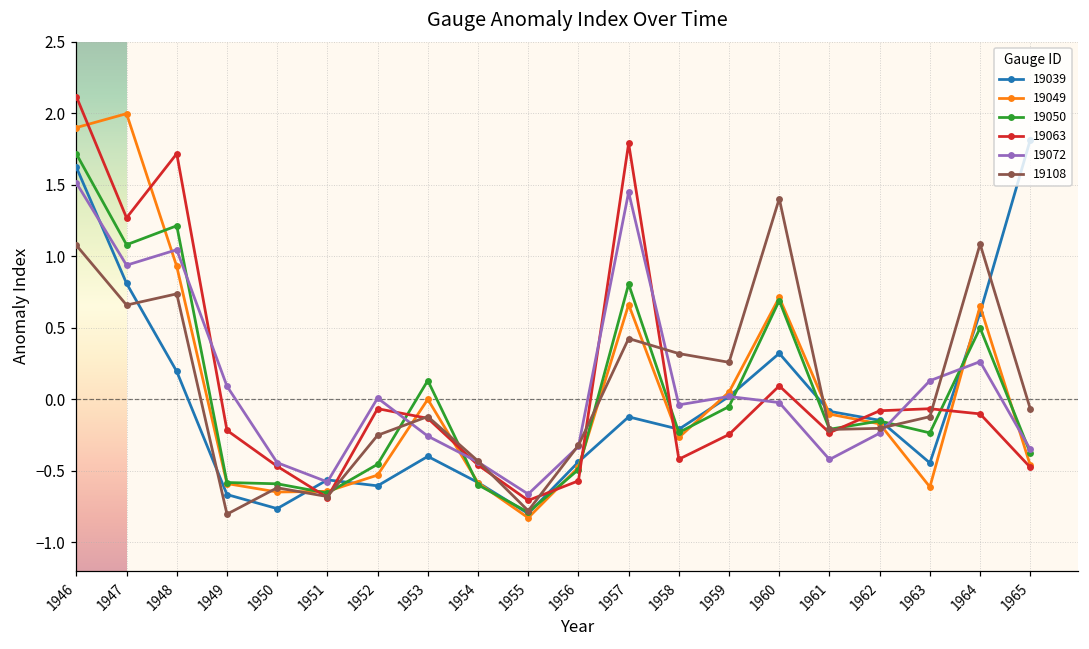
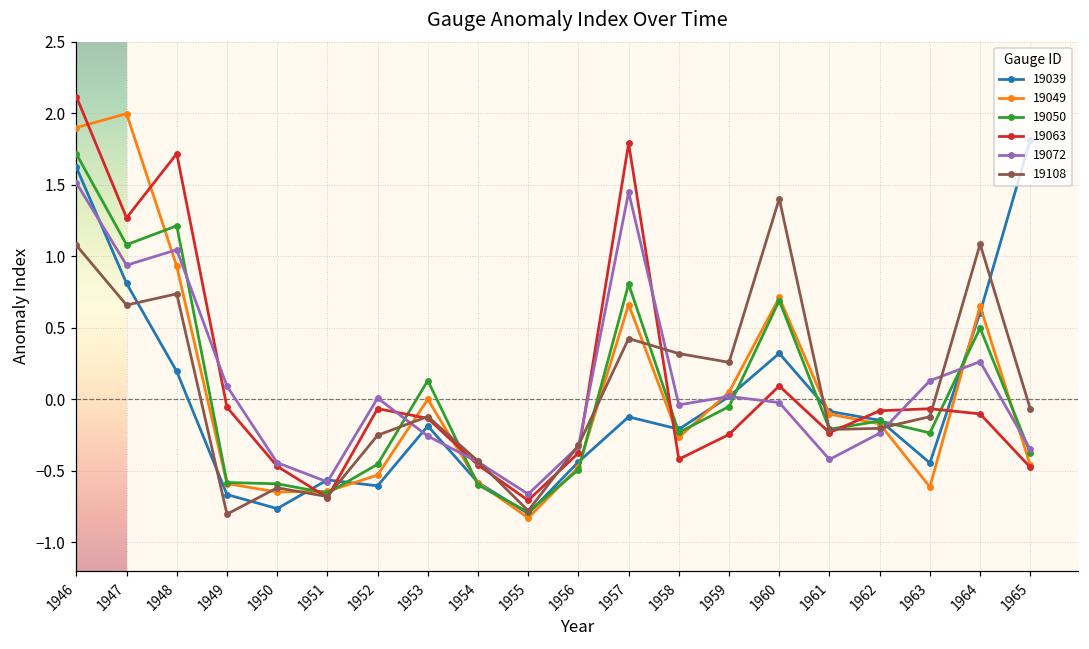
  {
    "19039": {
      "1946": 1.62,
      "1947": 0.81,
      "1948": 0.19,
      "1949": -0.67,
      "1950": -0.77,
      "1952": -0.61,
-     "1953": -0.40,
+     "1953": -0.19,
      "1956": -0.44,
      "1957": -0.12,
      "1958": -0.21,
      "1960": 0.32,
      "1961": -0.09,
      "1963": -0.45,
      "1964": 0.60
    },
    "19049": {
      "1946": 1.90,
      "1947": 2.00,
      "1948": 0.93,
      "1950": -0.65,
      "1952": -0.53,
      "1953": 0.00,
      "1955": -0.83,
      "1957": 0.66,
      "1958": -0.27,
      "1959": 0.05,
      "1960": 0.71,
      "1961": -0.10,
      "1962": -0.17,
      "1963": -0.61,
      "1964": 0.65
    },
    "19050": {
      "1946": 1.72,
      "1947": 1.08,
      "1948": 1.21,
      "1950": -0.59,
      "1952": -0.46,
      "1953": 0.13,
      "1957": 0.80,
      "1958": -0.23,
      "1959": -0.05,
      "1960": 0.69,
      "1963": -0.24,
      "1964": 0.50,
      "1965": -0.38
    },
    "19063": {
      "1946": 2.12,
      "1947": 1.27,
      "1948": 1.72,
-     "1949": -0.22,
+     "1949": -0.06,
      "1950": -0.47,
      "1952": -0.07,
      "1954": -0.46,
      "1955": -0.71,
-     "1956": -0.57,
+     "1956": -0.38,
      "1957": 1.79,
      "1958": -0.42,
      "1959": -0.25,
      "1960": 0.09,
      "1961": -0.23,
      "1962": -0.08,
      "1963": -0.07,
      "1964": -0.10
    },
    "19072": {
      "1946": 1.51,
      "1947": 0.94,
      "1948": 1.04,
      "1949": 0.09,
      "1950": -0.44,
      "1952": 0.01,
      "1953": -0.26,
      "1955": -0.66,
      "1957": 1.45,
      "1958": -0.04,
      "1960": -0.02,
      "1961": -0.42,
      "1962": -0.24,
      "1963": 0.13,
      "1964": 0.26,
      "1965": -0.35
    },
    "19108": {
      "1946": 1.08,
      "1947": 0.66,
      "1948": 0.74,
      "1949": -0.80,
      "1950": -0.62,
      "1952": -0.25,
      "1957": 0.42,
      "1958": 0.32,
      "1959": 0.26,
      "1960": 1.40,
      "1962": -0.20,
      "1963": -0.12,
      "1964": 1.08,
      "1965": -0.07
    }
  }
